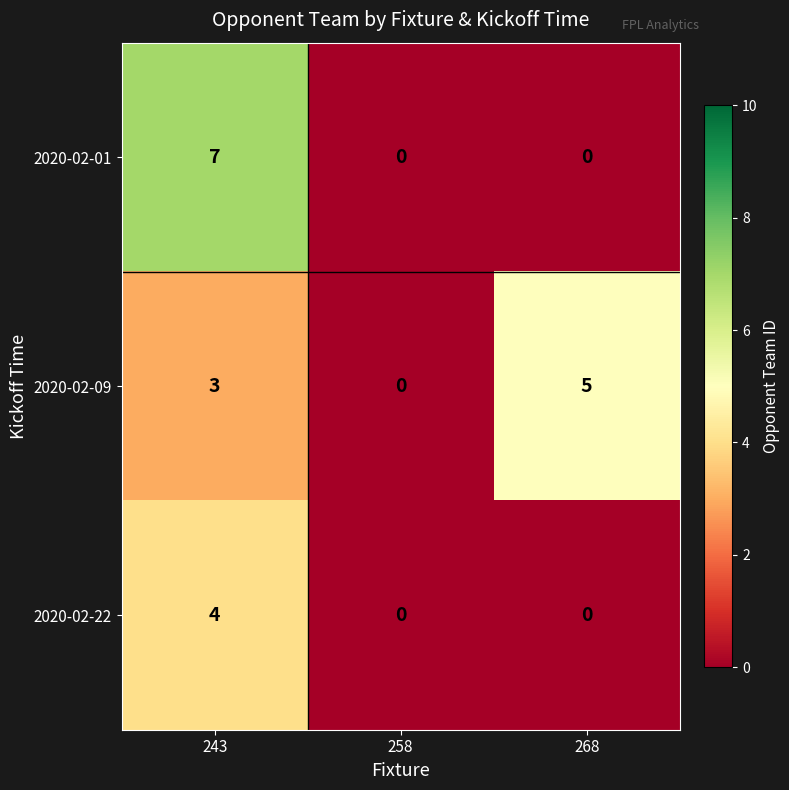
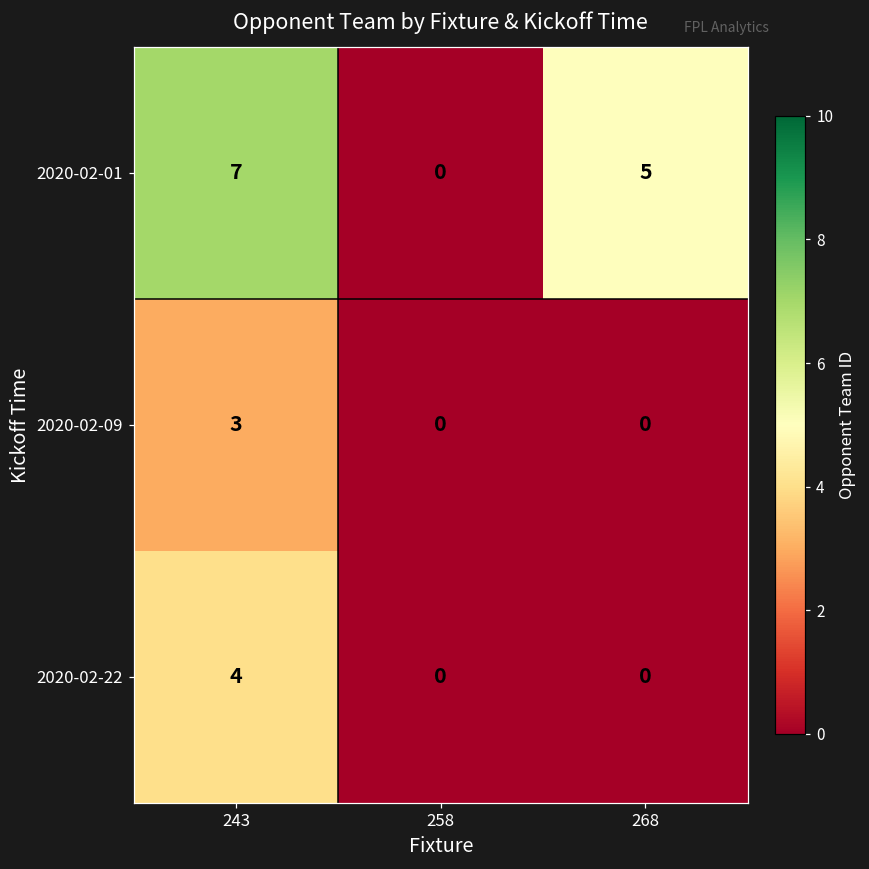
  {
    "2020-02-01": {
      "243": 7,
      "258": 0,
-     "268": 0
+     "268": 5
    },
    "2020-02-09": {
      "243": 3,
      "258": 0,
-     "268": 5
+     "268": 0
    },
    "2020-02-22": {
      "243": 4,
      "258": 0,
      "268": 0
    }
  }
